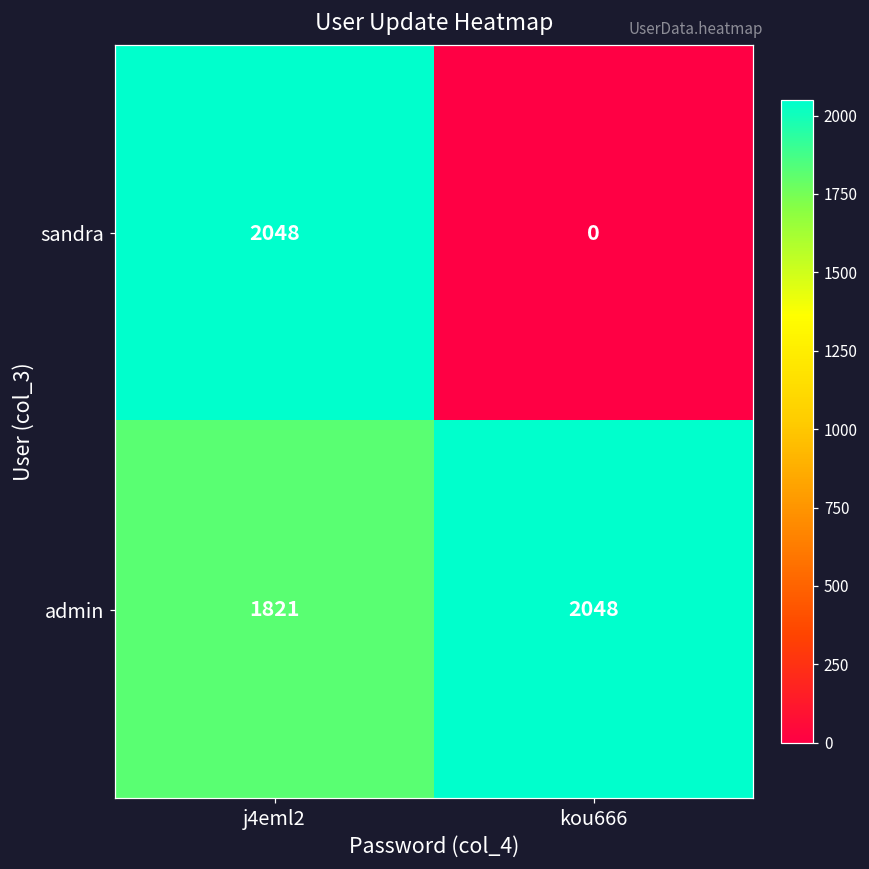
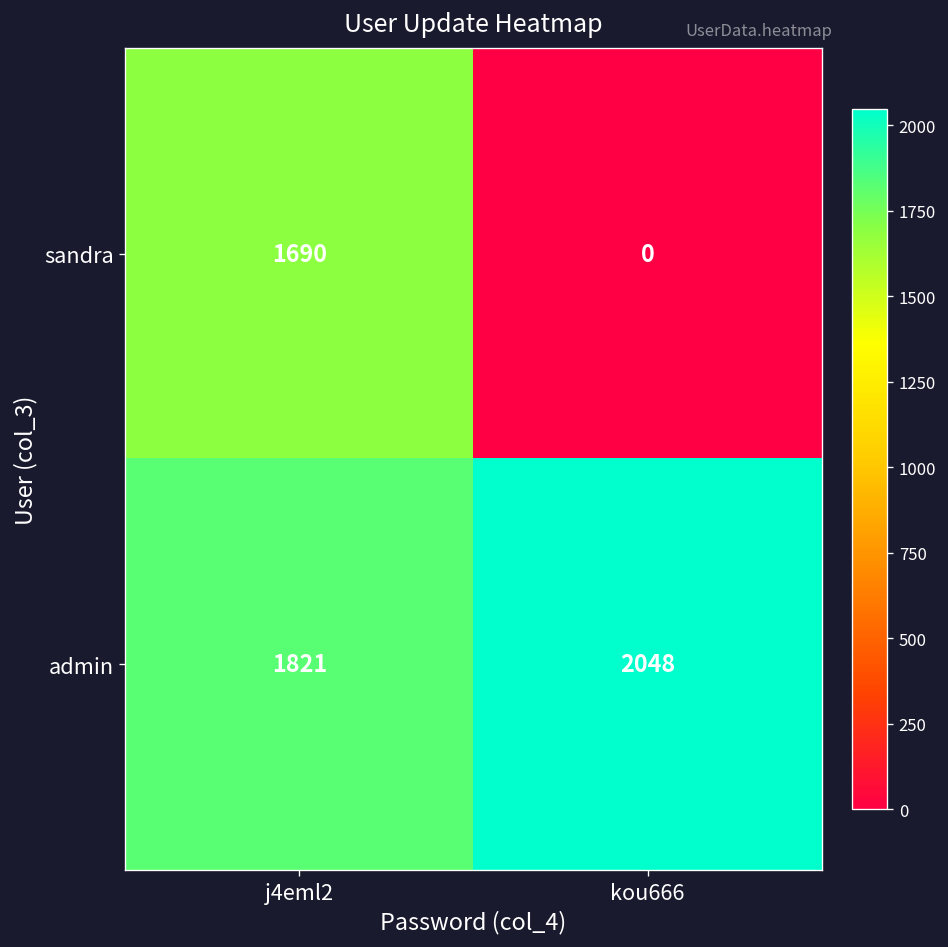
  {
    "sandra": {
-     "j4eml2": 2048,
+     "j4eml2": 1690,
      "kou666": 0
    },
    "admin": {
      "j4eml2": 1821,
      "kou666": 2048
    }
  }
